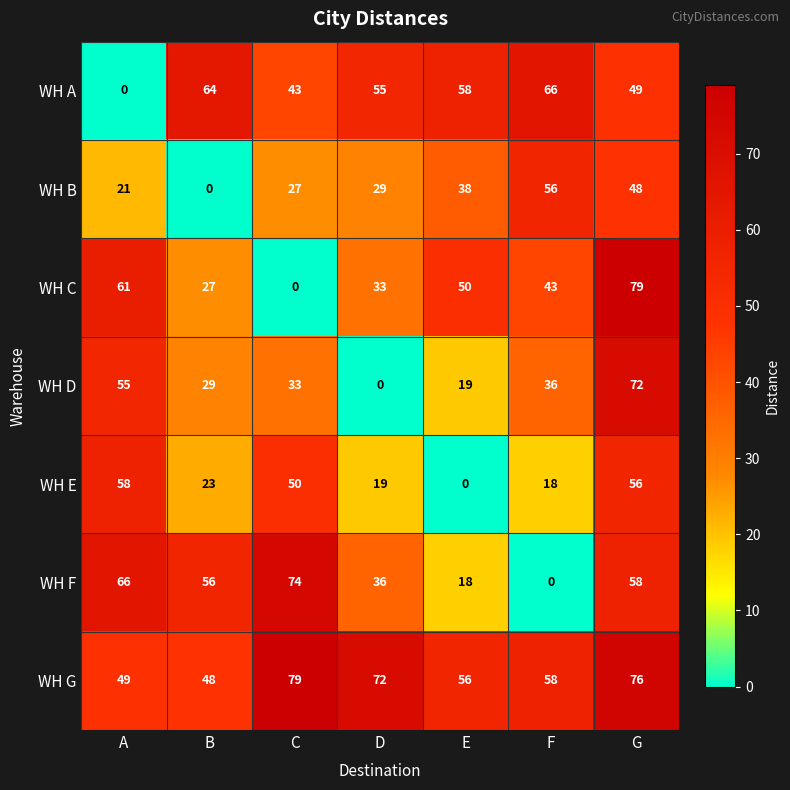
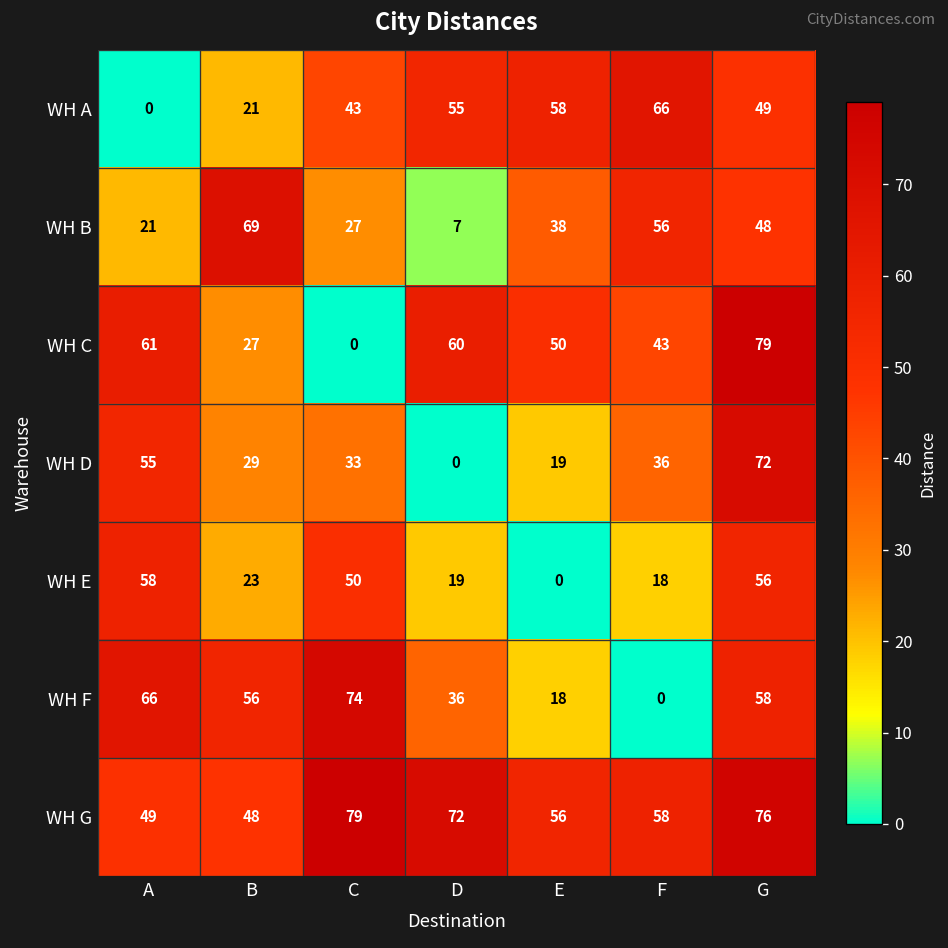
  {
    "WH A": {
      "A": 0,
-     "B": 64,
+     "B": 21,
      "C": 43,
      "D": 55,
      "E": 58,
      "F": 66,
      "G": 49
    },
    "WH B": {
      "A": 21,
-     "B": 0,
+     "B": 69,
      "C": 27,
-     "D": 29,
+     "D": 7,
      "E": 38,
      "F": 56,
      "G": 48
    },
    "WH C": {
      "A": 61,
      "B": 27,
      "C": 0,
-     "D": 33,
+     "D": 60,
      "E": 50,
      "F": 43,
      "G": 79
    },
    "WH D": {
      "A": 55,
      "B": 29,
      "C": 33,
      "D": 0,
      "E": 19,
      "F": 36,
      "G": 72
    },
    "WH E": {
      "A": 58,
      "B": 23,
      "C": 50,
      "D": 19,
      "E": 0,
      "F": 18,
      "G": 56
    },
    "WH F": {
      "A": 66,
      "B": 56,
      "C": 74,
      "D": 36,
      "E": 18,
      "F": 0,
      "G": 58
    },
    "WH G": {
      "A": 49,
      "B": 48,
      "C": 79,
      "D": 72,
      "E": 56,
      "F": 58,
      "G": 76
    }
  }
